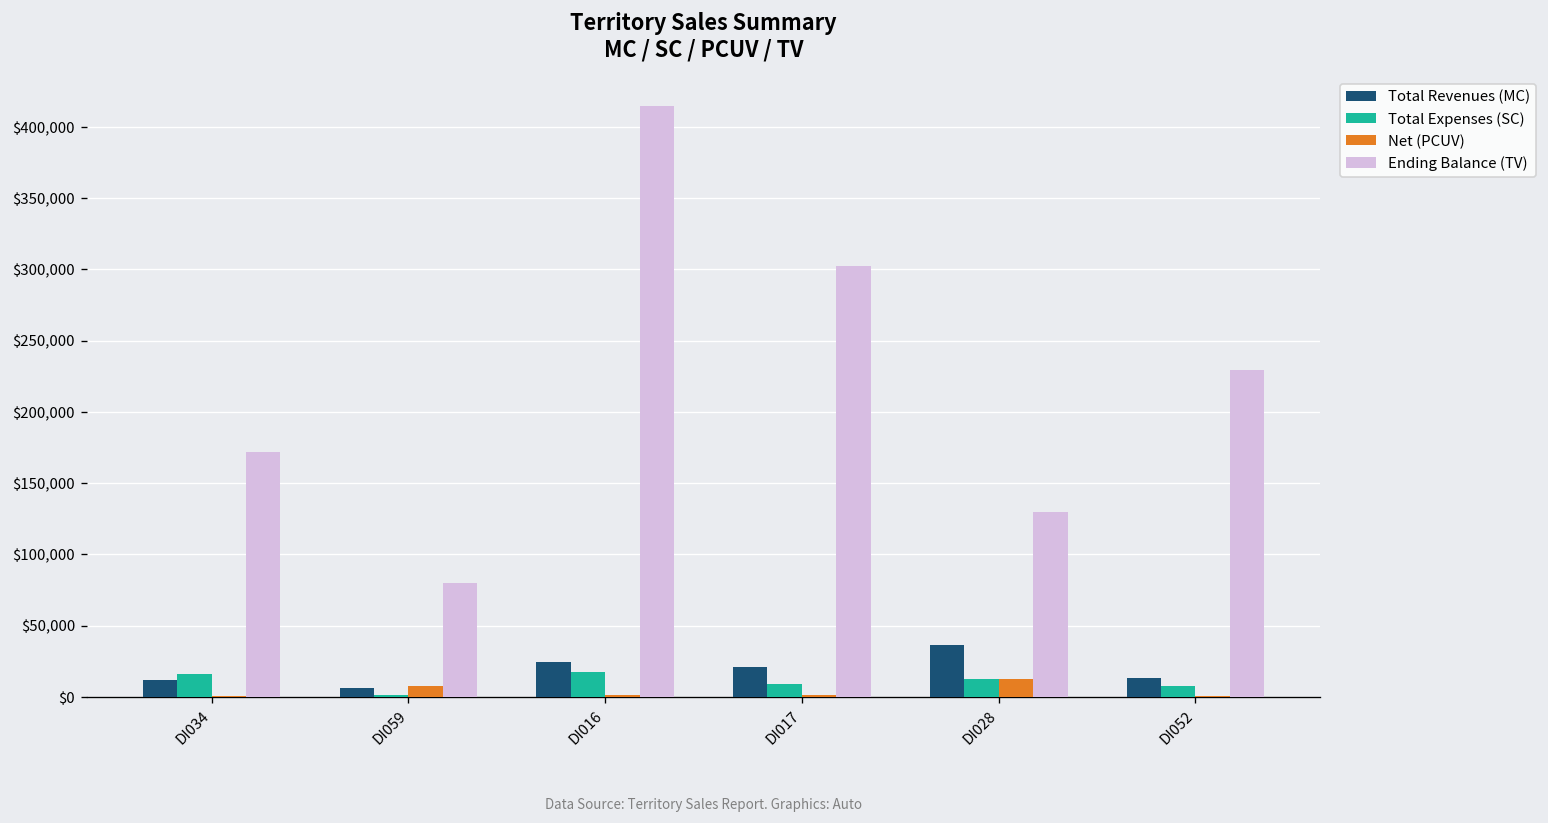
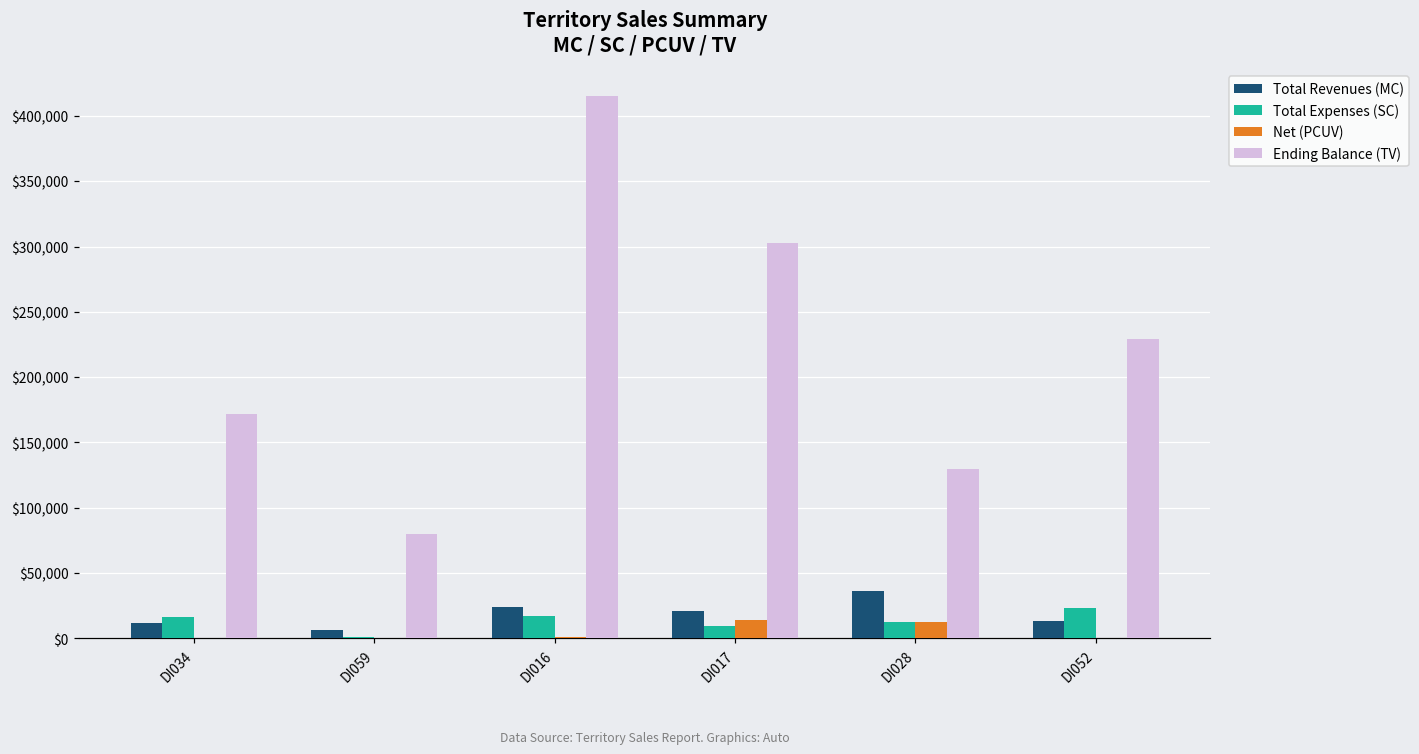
  {
    "Total Revenues (MC)": {
      "DI034": "$12,000",
      "DI059": "$6,000",
      "DI016": "$24,000",
      "DI017": "$21,000",
      "DI028": "$36,000",
      "DI052": "$14,000"
    },
    "Total Expenses (SC)": {
      "DI034": "$16,000",
      "DI016": "$17,000",
      "DI017": "$9,000",
      "DI028": "$13,000",
-     "DI052": "$8,000"
+     "DI052": "$24,000"
    },
    "Net (PCUV)": {
-     "DI059": "$8,000",
-     "DI017": "$1,000",
+     "DI059": "$0",
+     "DI017": "$14,000",
      "DI028": "$12,000"
    },
    "Ending Balance (TV)": {
      "DI034": "$172,000",
      "DI059": "$80,000",
      "DI016": "$415,000",
      "DI017": "$303,000",
      "DI028": "$130,000",
      "DI052": "$230,000"
    }
  }
